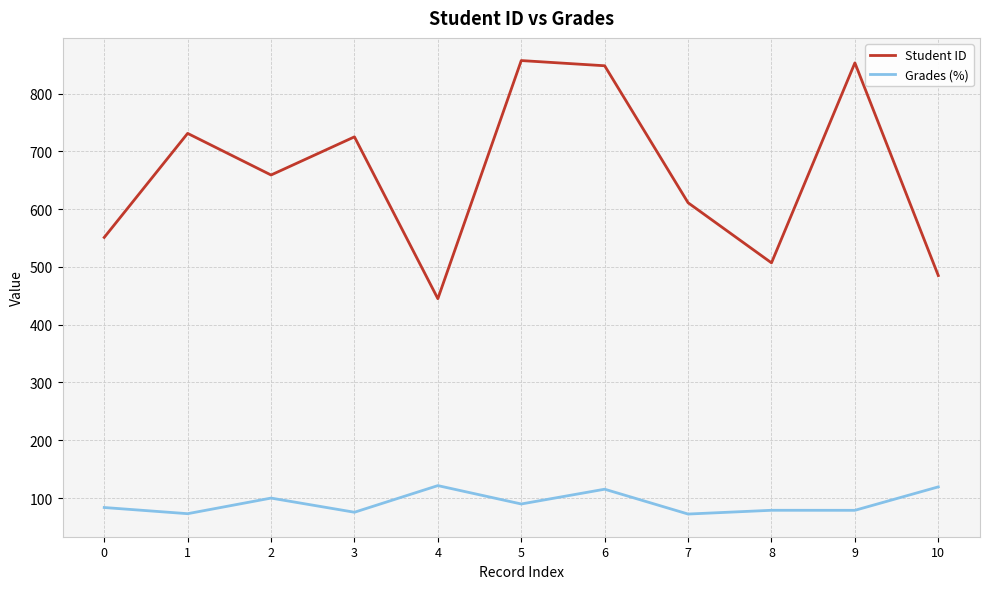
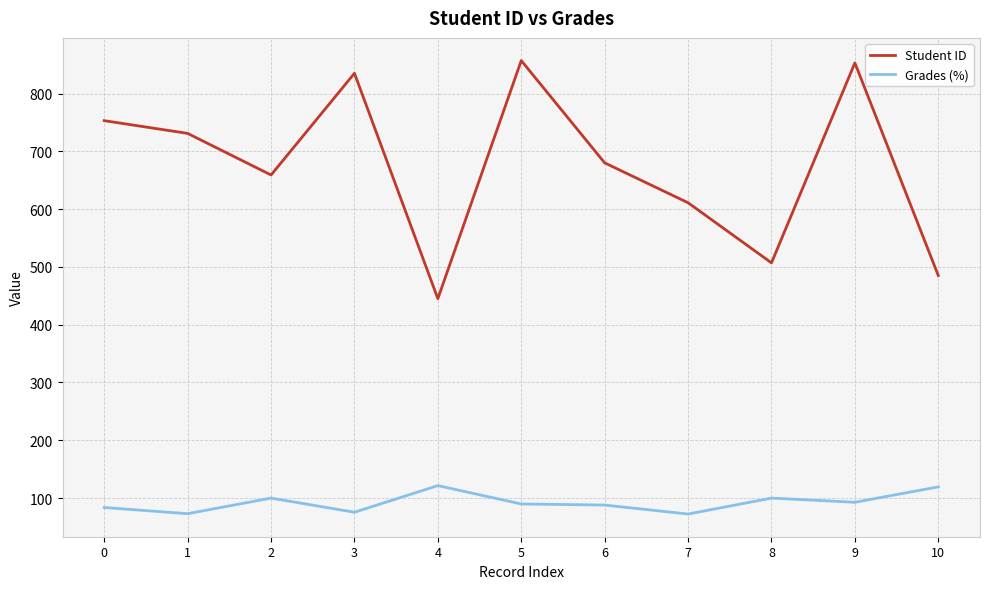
  {
    "Student ID": {
-     "0": 550,
+     "0": 750,
      "1": 730,
      "2": 660,
-     "3": 730,
+     "3": 840,
      "4": 450,
      "5": 860,
-     "6": 850,
+     "6": 680,
      "7": 610,
      "8": 510,
      "9": 850,
      "10": 490
    },
    "Grades (%)": {
      "0": 80,
      "1": 70,
      "2": 100,
      "3": 80,
      "4": 120,
      "5": 90,
-     "6": 120,
+     "6": 90,
      "7": 70,
-     "8": 80,
-     "9": 80,
+     "8": 100,
+     "9": 90,
      "10": 120
    }
  }
